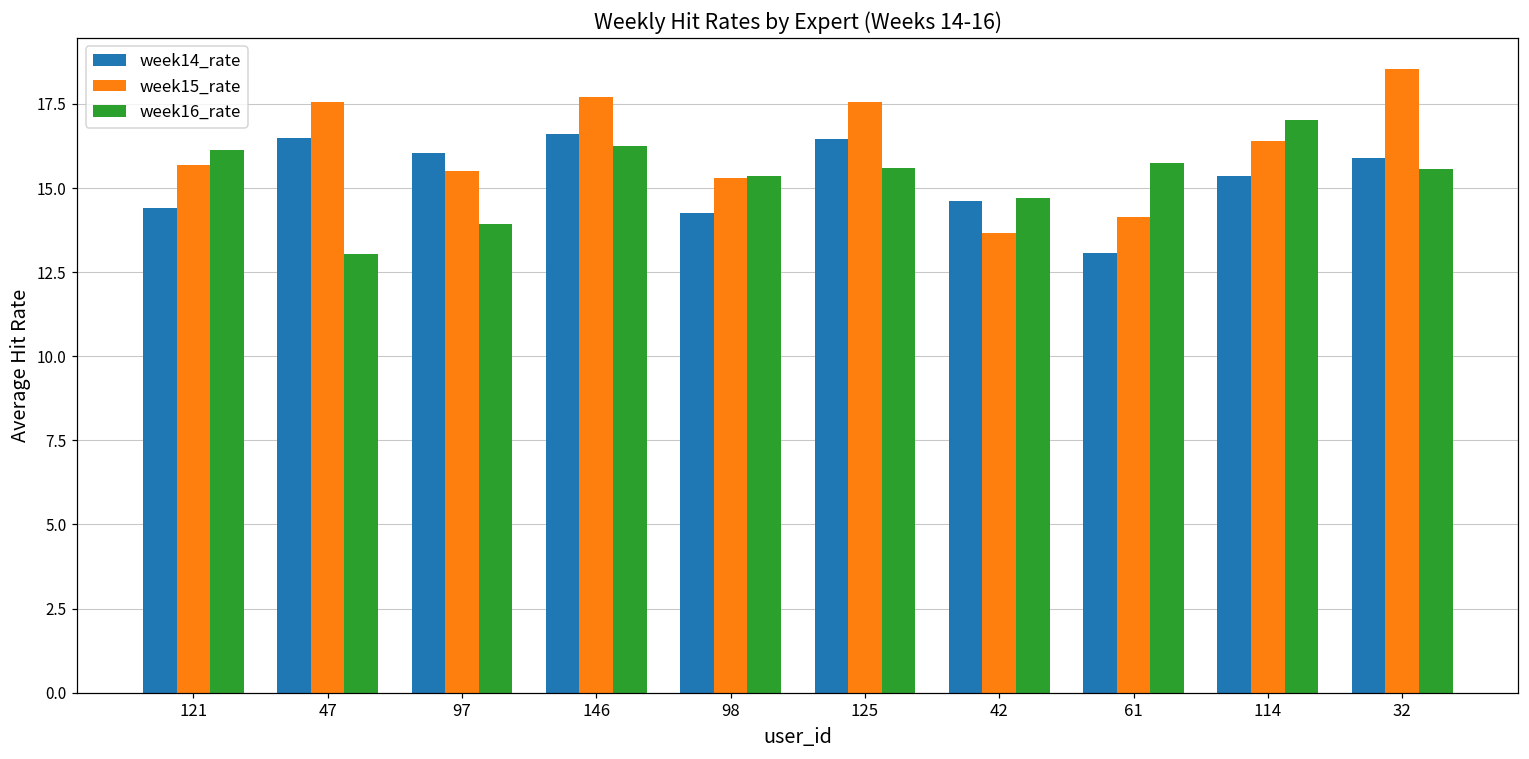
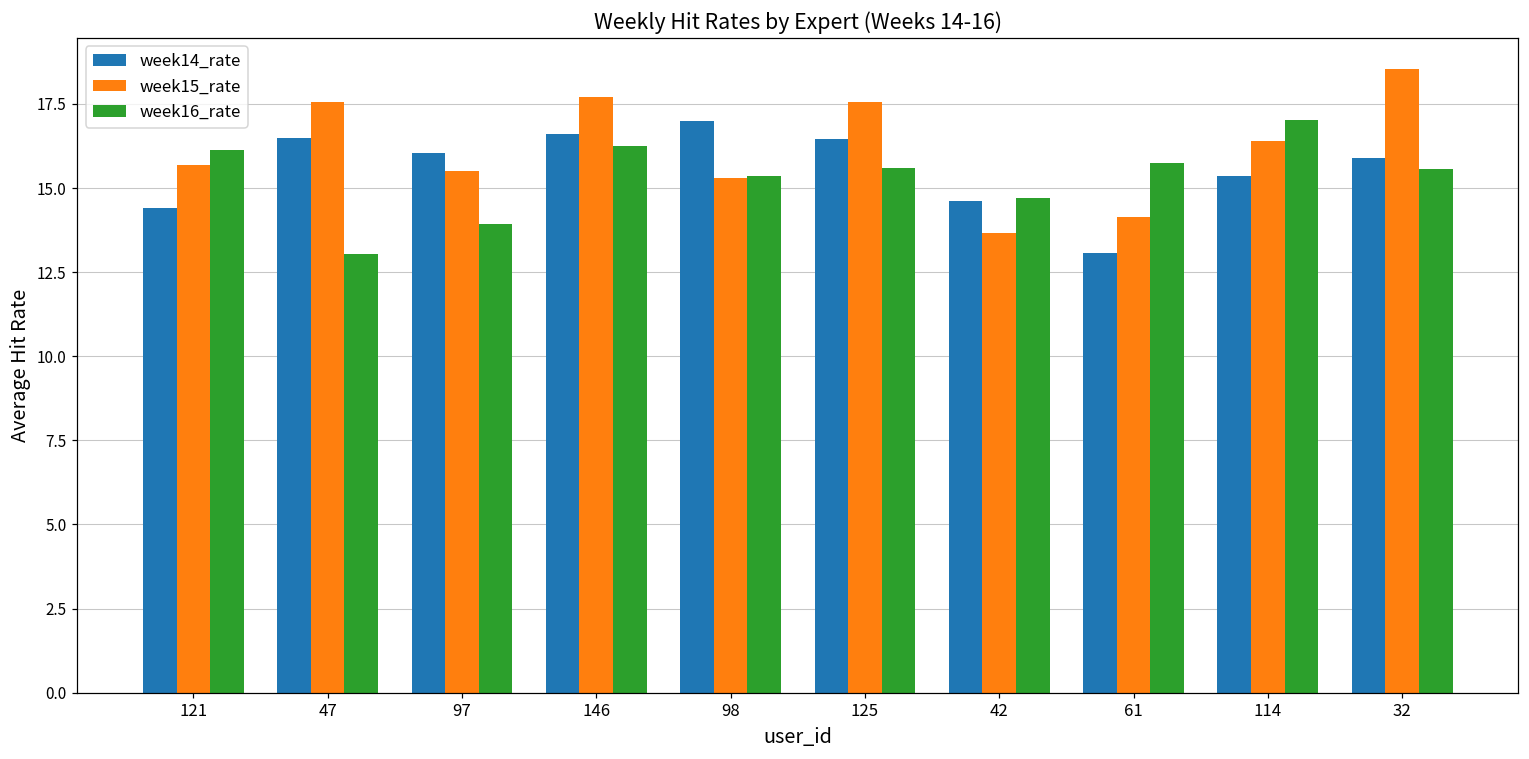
  {
    "week14_rate": {
      "121": 14.4,
      "47": 16.5,
      "97": 16.0,
      "146": 16.6,
-     "98": 14.3,
+     "98": 17.0,
      "125": 16.5,
      "42": 14.6,
      "61": 13.1,
      "114": 15.4,
      "32": 15.9
    },
    "week15_rate": {
      "121": 15.7,
      "47": 17.6,
      "97": 15.5,
      "146": 17.7,
      "98": 15.3,
      "125": 17.6,
      "42": 13.7,
      "61": 14.1,
      "114": 16.4,
      "32": 18.5
    },
    "week16_rate": {
      "121": 16.1,
      "47": 13.1,
      "97": 13.9,
      "146": 16.2,
      "98": 15.4,
      "125": 15.6,
      "42": 14.7,
      "61": 15.7,
      "114": 17.0,
      "32": 15.6
    }
  }
